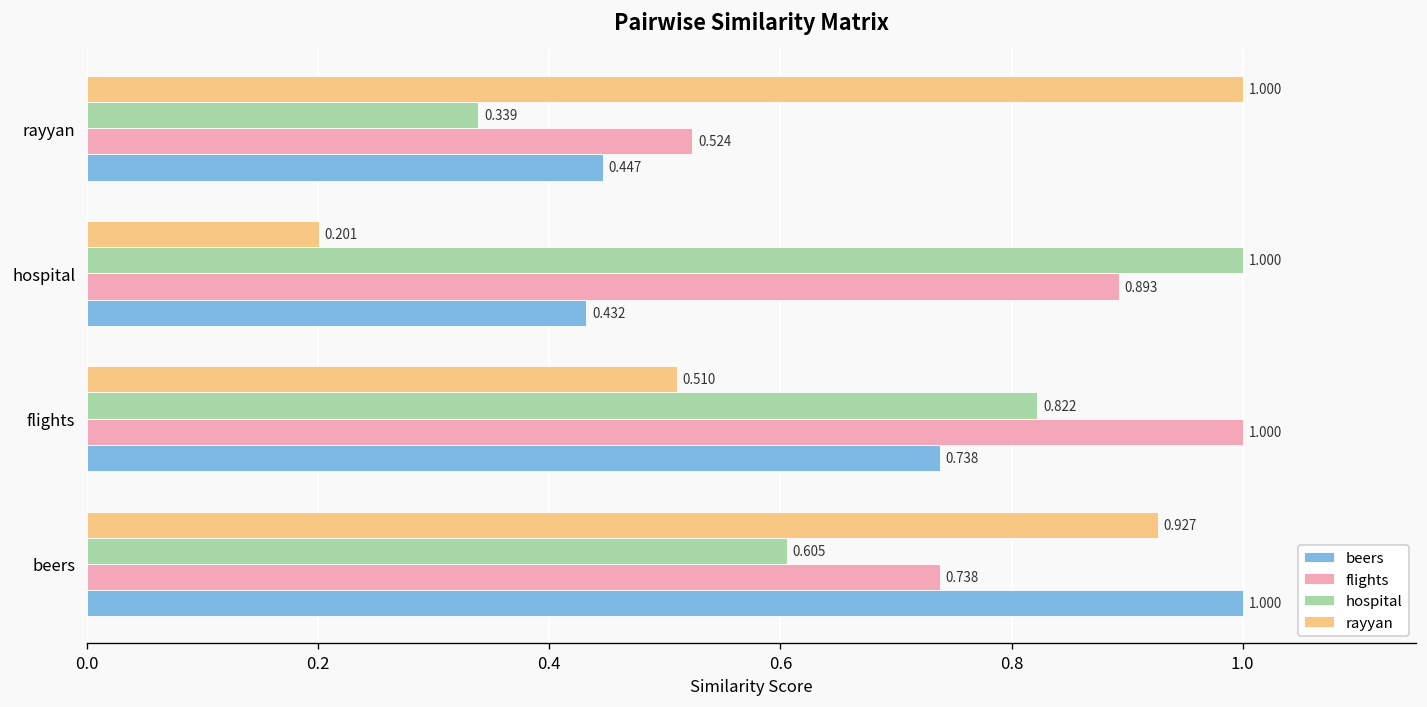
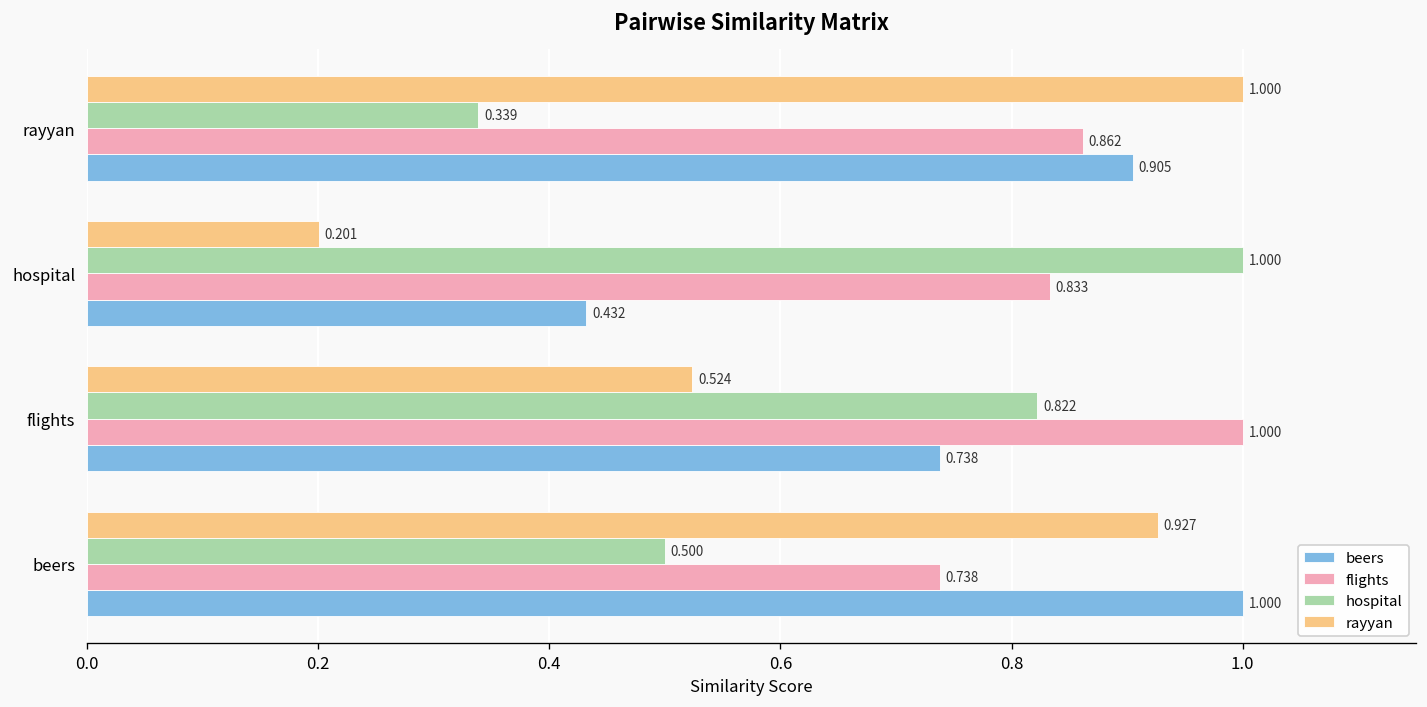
  {
    "beers": {
-     "rayyan": 0.447,
+     "rayyan": 0.905,
      "hospital": 0.432,
      "flights": 0.738,
      "beers": 1.000
    },
    "flights": {
-     "rayyan": 0.524,
-     "hospital": 0.893,
+     "rayyan": 0.862,
+     "hospital": 0.833,
      "flights": 1.000,
      "beers": 0.738
    },
    "hospital": {
      "rayyan": 0.339,
      "hospital": 1.000,
      "flights": 0.822,
-     "beers": 0.605
+     "beers": 0.500
    },
    "rayyan": {
      "rayyan": 1.000,
      "hospital": 0.201,
-     "flights": 0.510,
+     "flights": 0.524,
      "beers": 0.927
    }
  }
